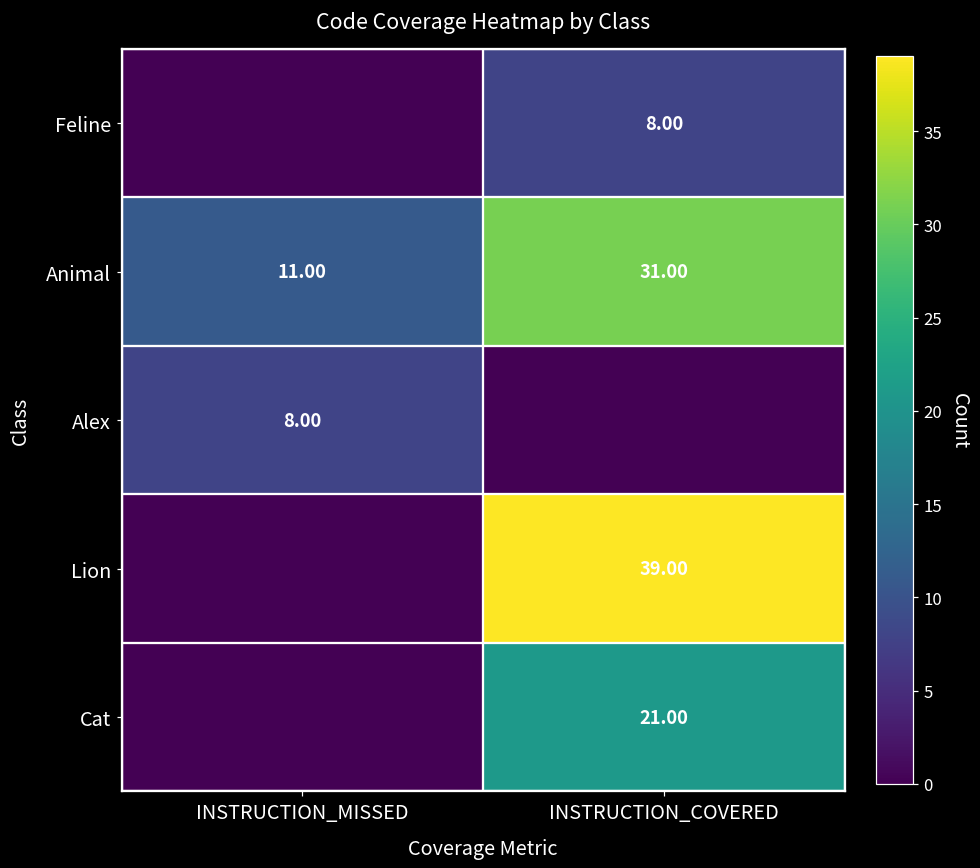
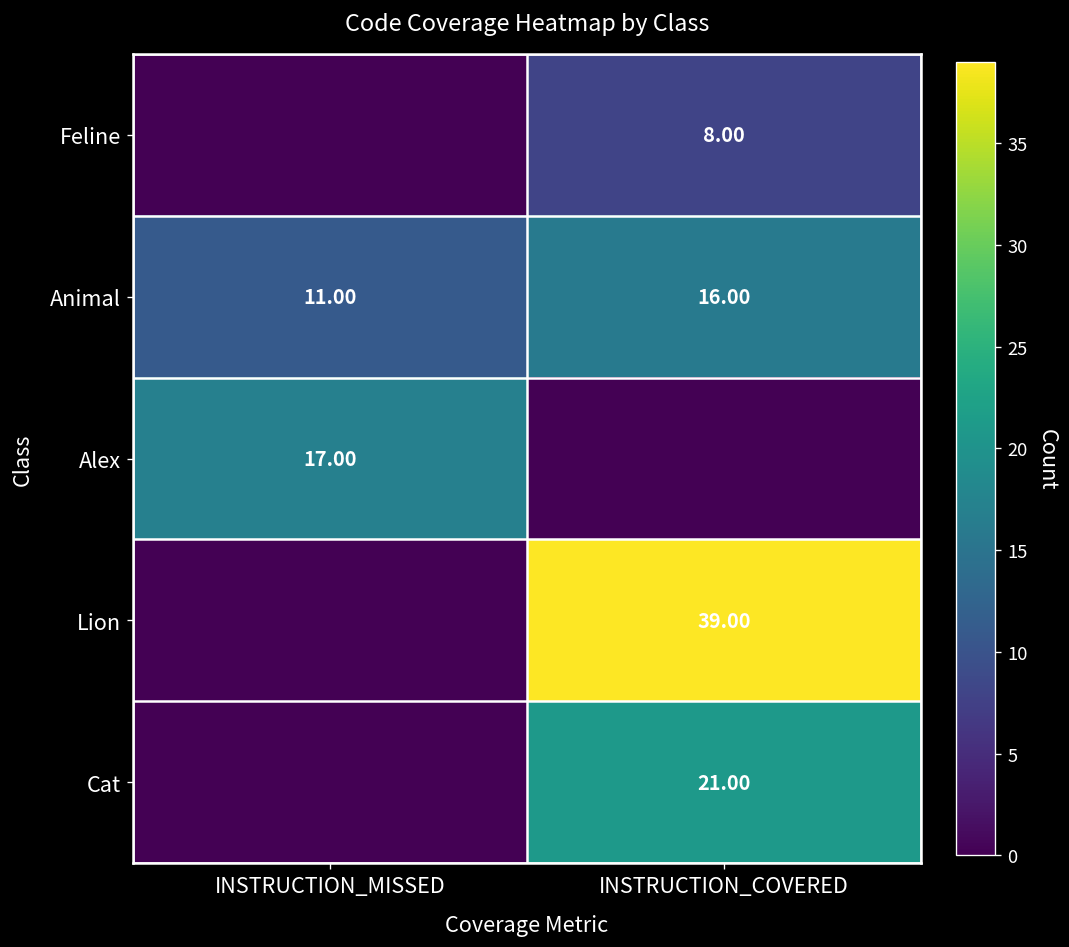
  {
    "Feline": {
      "INSTRUCTION_COVERED": 8.00
    },
    "Animal": {
      "INSTRUCTION_MISSED": 11.00,
-     "INSTRUCTION_COVERED": 31.00
+     "INSTRUCTION_COVERED": 16.00
    },
    "Alex": {
-     "INSTRUCTION_MISSED": 8.00
+     "INSTRUCTION_MISSED": 17.00
    },
    "Lion": {
      "INSTRUCTION_COVERED": 39.00
    },
    "Cat": {
      "INSTRUCTION_COVERED": 21.00
    }
  }
